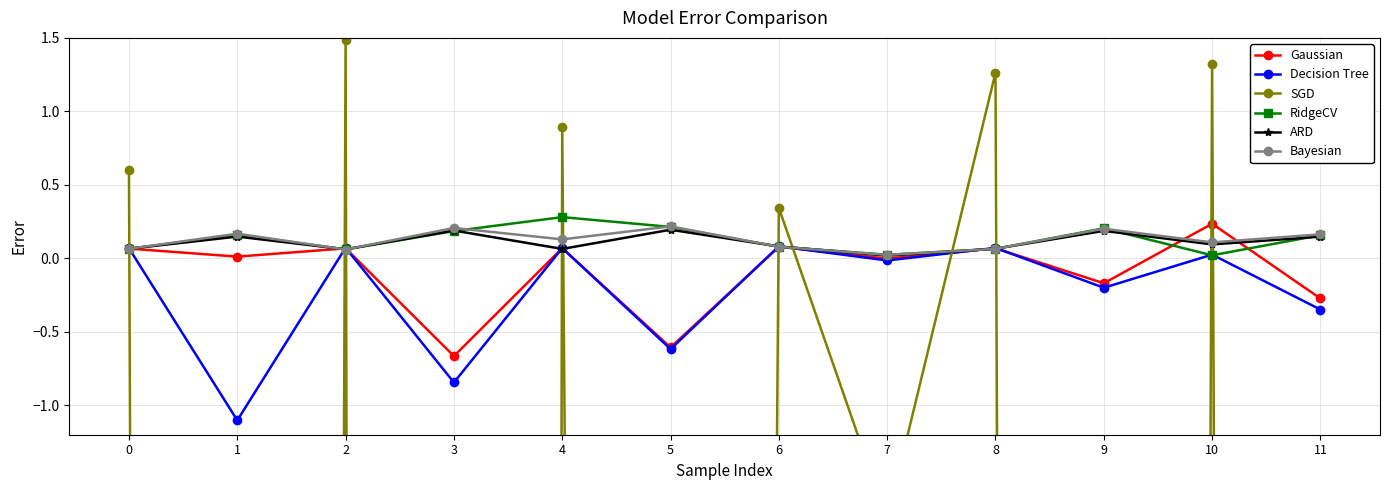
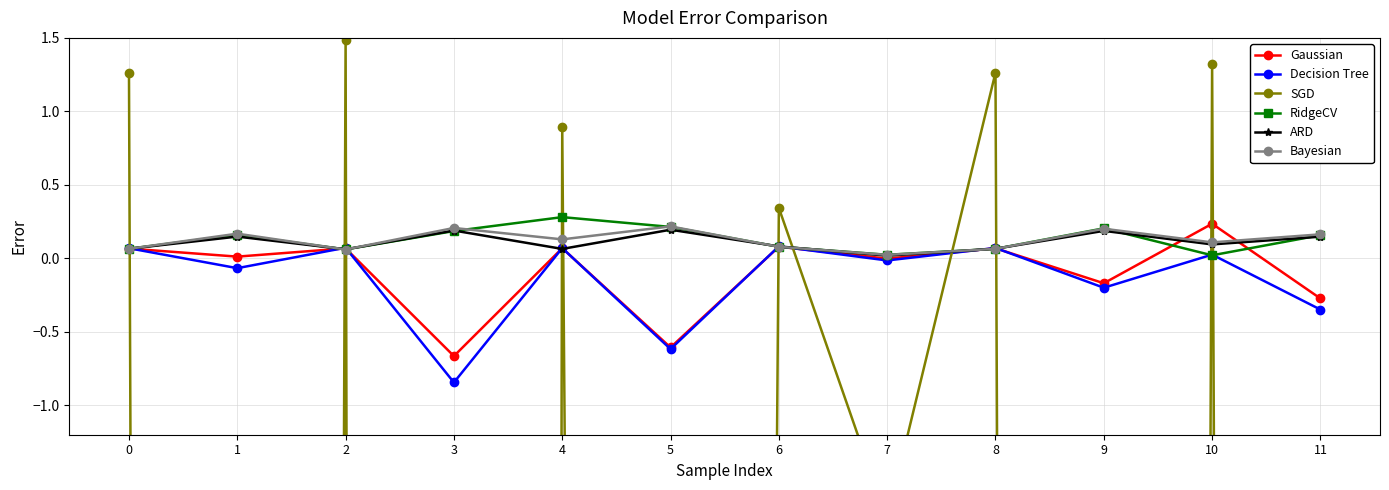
  {
    "Gaussian": {
      "1": 0.01,
      "3": -0.66,
      "9": -0.17,
      "10": 0.24,
      "11": -0.27
    },
    "Decision Tree": {
-     "1": -1.10,
+     "1": -0.07,
      "3": -0.84,
      "9": -0.20,
      "11": -0.35
    },
    "SGD": {
-     "0": 0.60,
+     "0": 1.26,
      "2": 1.49,
      "4": 0.90,
      "6": 0.34,
      "8": 1.26,
      "10": 1.32
    },
    "RidgeCV": {
      "4": 0.28
    },
    "ARD": {
      "5": 0.19
    },
    "Bayesian": {
      "4": 0.13
    }
  }
